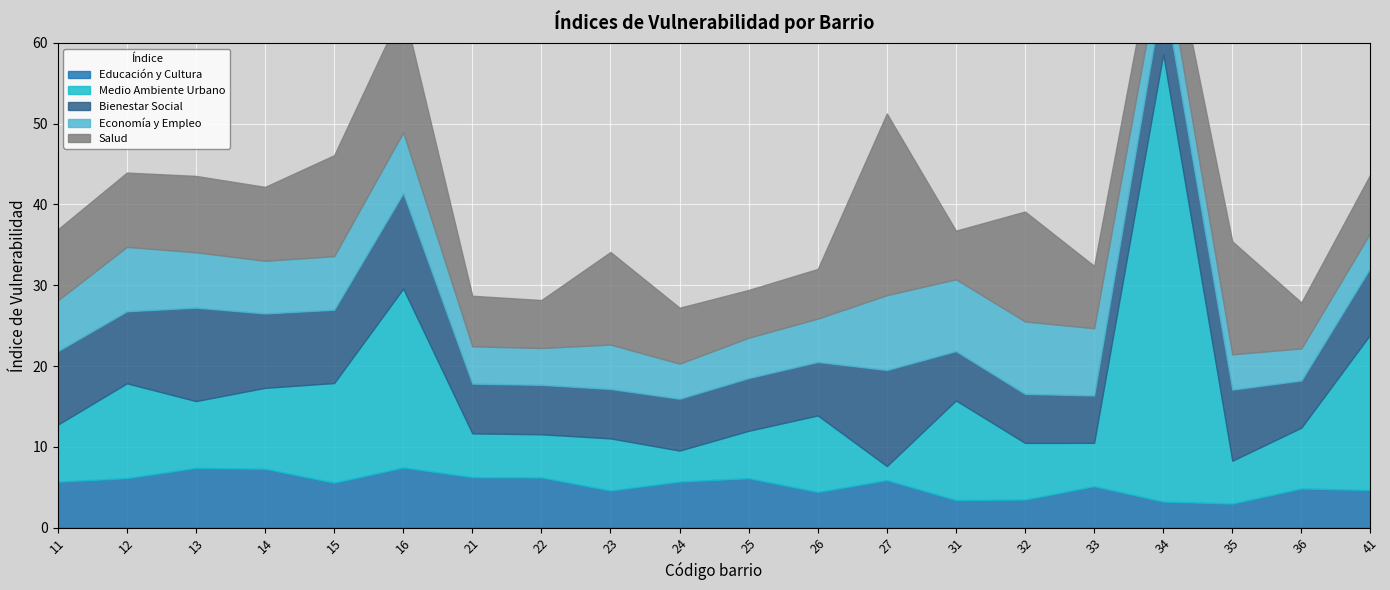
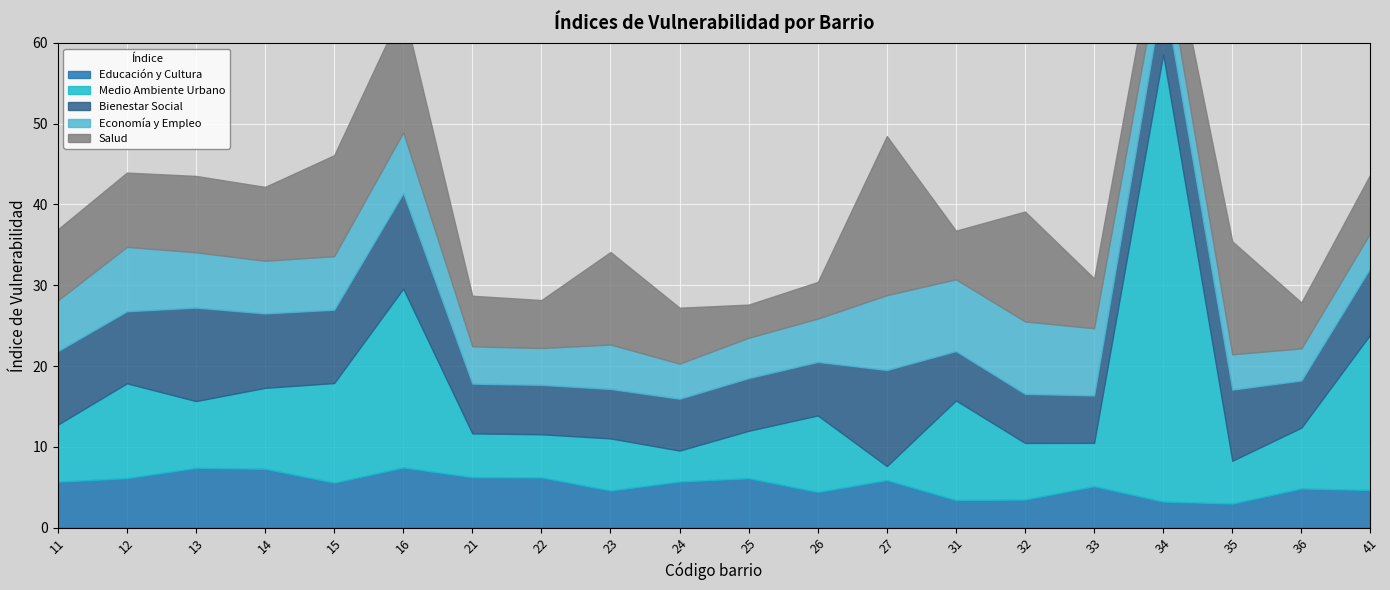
  {
    "Salud": {
      "11": 9,
      "12": 9,
      "13": 9,
      "14": 9,
      "15": 13,
      "21": 6,
      "22": 6,
      "23": 11,
      "24": 7,
-     "25": 6,
-     "26": 6,
-     "27": 23,
+     "25": 4,
+     "26": 5,
+     "27": 20,
      "31": 6,
      "32": 14,
-     "33": 8,
+     "33": 6,
      "35": 14,
      "36": 6,
      "41": 7
    }
  }
